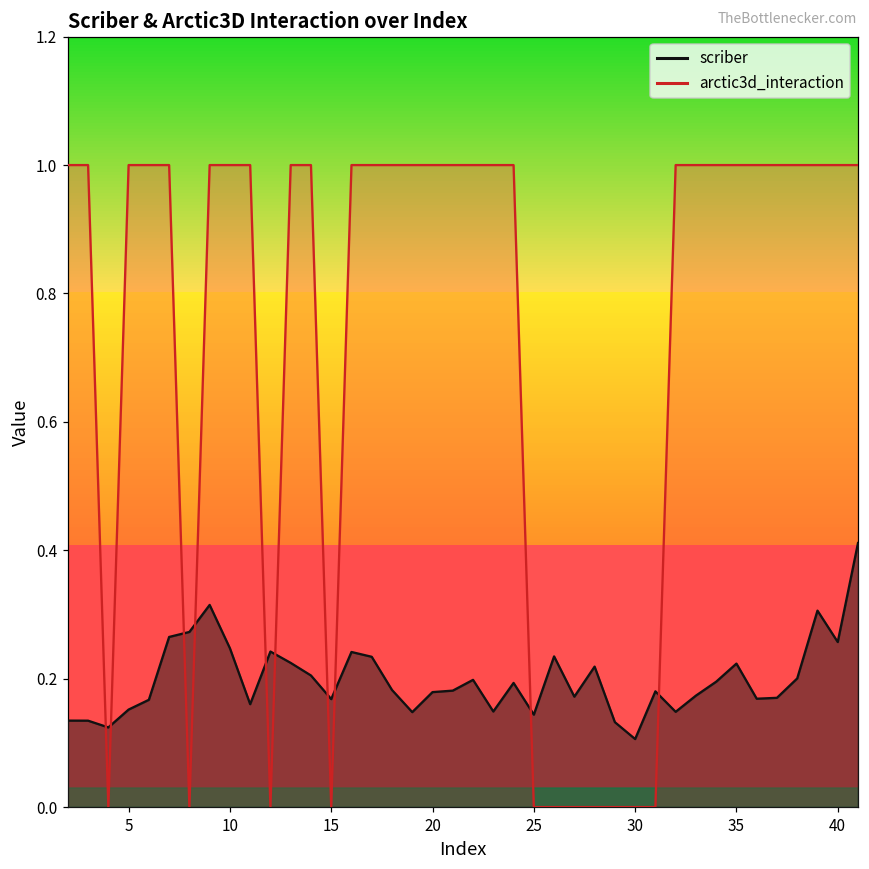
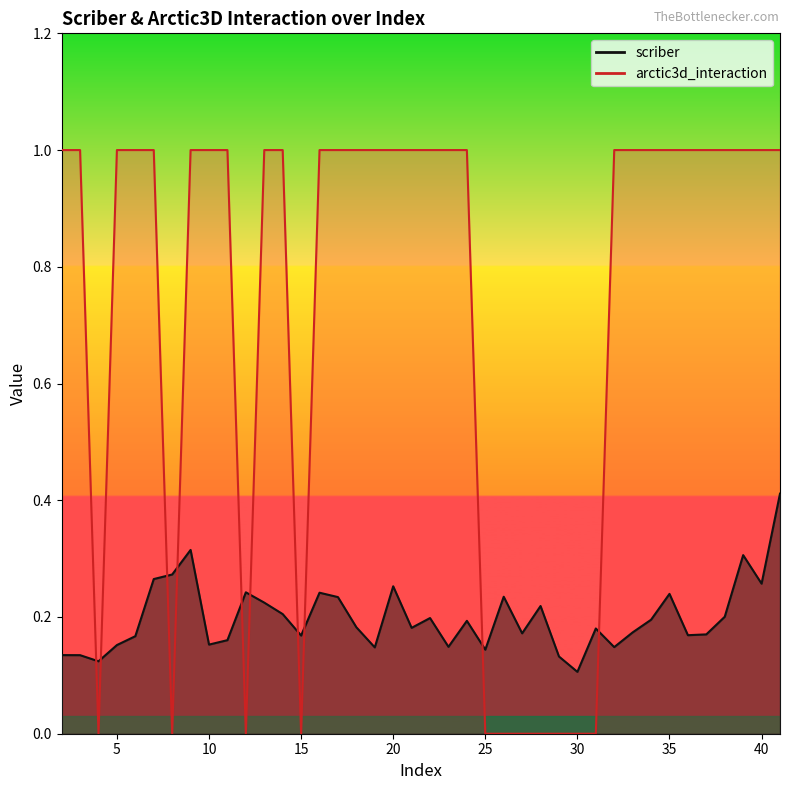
  {
    "scriber": {
      "5": 0.15,
-     "10": 0.25,
+     "10": 0.15,
      "15": 0.17,
-     "20": 0.18,
+     "20": 0.25,
      "25": 0.14,
      "30": 0.11,
-     "35": 0.22,
+     "35": 0.24,
      "40": 0.26
    }
  }
